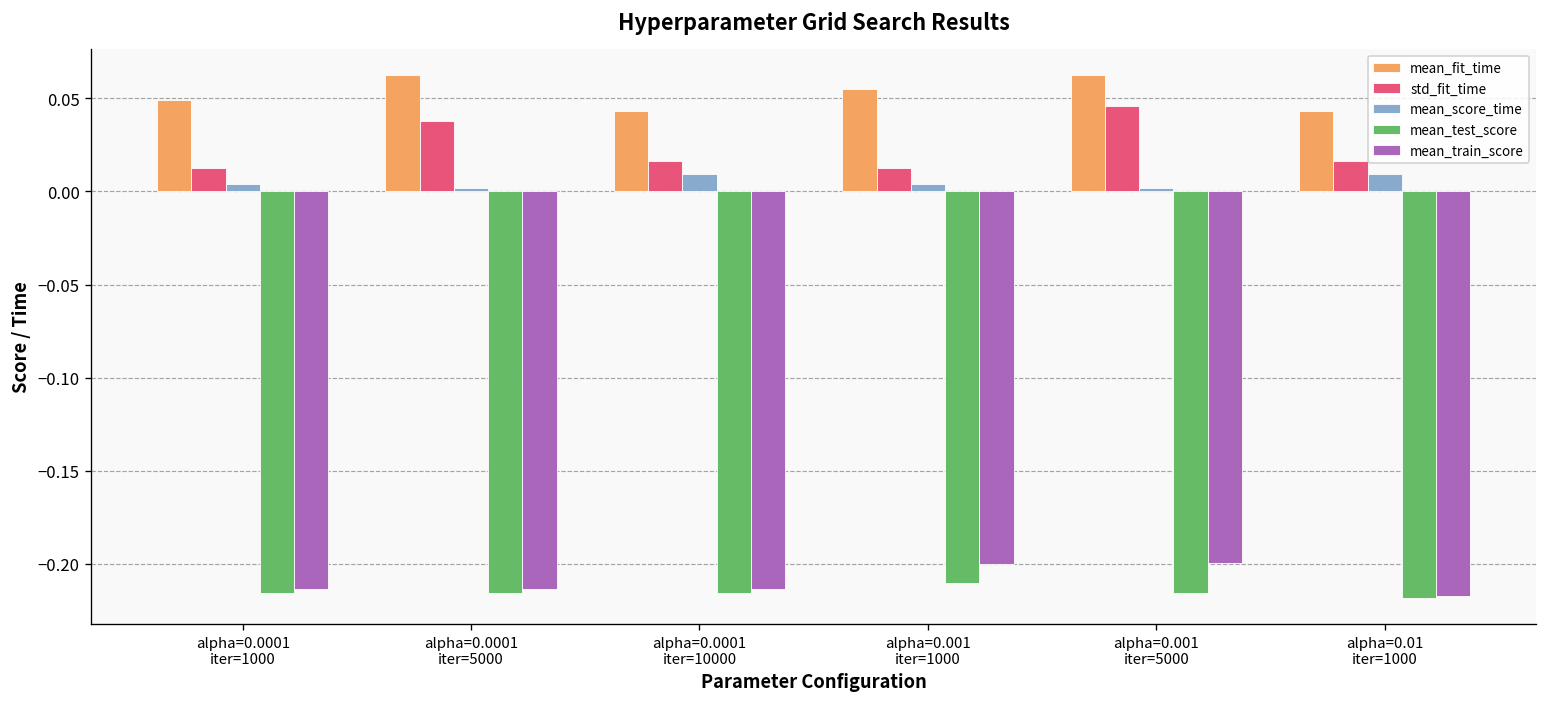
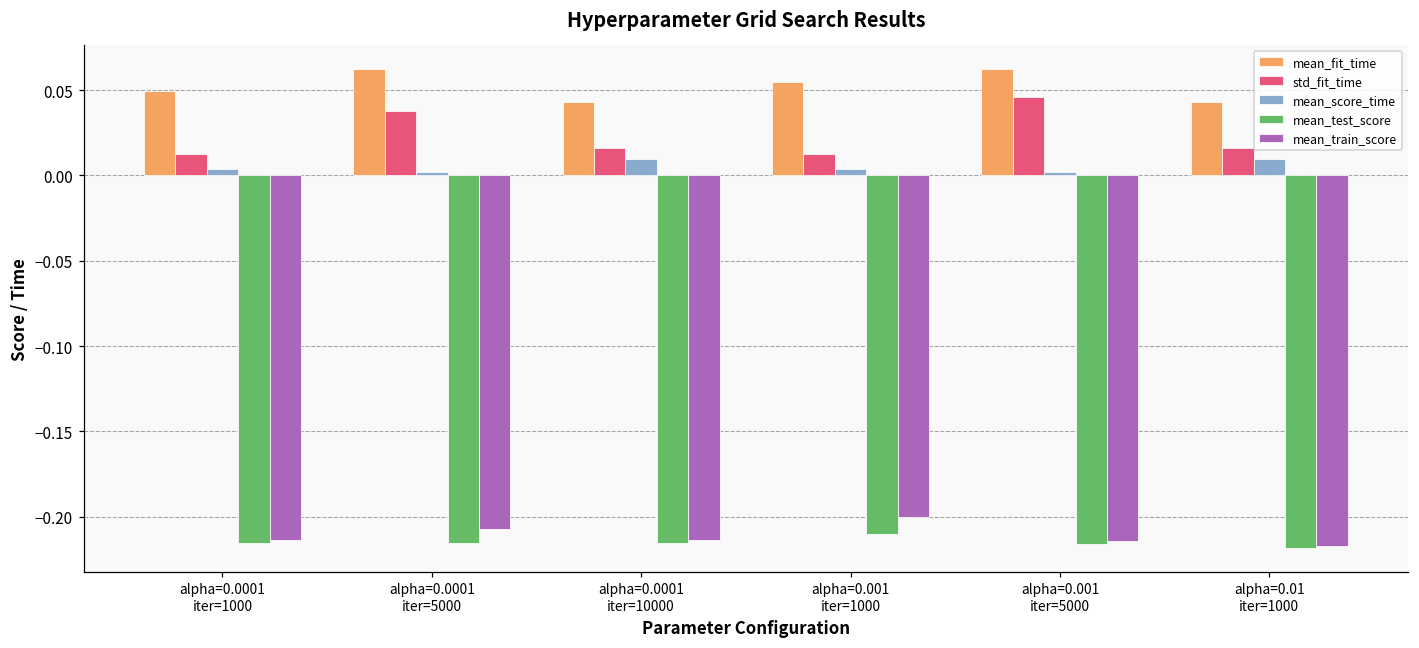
  {
    "mean_fit_time": {
      "alpha=0.0001 iter=1000": 0.049,
      "alpha=0.0001 iter=5000": 0.062,
      "alpha=0.0001 iter=10000": 0.043,
      "alpha=0.001 iter=1000": 0.055,
      "alpha=0.001 iter=5000": 0.062,
      "alpha=0.01 iter=1000": 0.043
    },
    "std_fit_time": {
      "alpha=0.0001 iter=1000": 0.013,
      "alpha=0.0001 iter=5000": 0.038,
      "alpha=0.0001 iter=10000": 0.016,
      "alpha=0.001 iter=1000": 0.013,
      "alpha=0.001 iter=5000": 0.046,
      "alpha=0.01 iter=1000": 0.016
    },
    "mean_score_time": {
      "alpha=0.0001 iter=1000": 0.004,
      "alpha=0.0001 iter=5000": 0.002,
      "alpha=0.0001 iter=10000": 0.010,
      "alpha=0.001 iter=1000": 0.004,
      "alpha=0.001 iter=5000": 0.002,
      "alpha=0.01 iter=1000": 0.010
    },
    "mean_test_score": {
      "alpha=0.0001 iter=1000": -0.215,
      "alpha=0.0001 iter=5000": -0.215,
      "alpha=0.0001 iter=10000": -0.215,
      "alpha=0.001 iter=1000": -0.210,
      "alpha=0.001 iter=5000": -0.216,
      "alpha=0.01 iter=1000": -0.218
    },
    "mean_train_score": {
      "alpha=0.0001 iter=1000": -0.214,
-     "alpha=0.0001 iter=5000": -0.214,
+     "alpha=0.0001 iter=5000": -0.207,
      "alpha=0.0001 iter=10000": -0.214,
      "alpha=0.001 iter=1000": -0.200,
-     "alpha=0.001 iter=5000": -0.199,
+     "alpha=0.001 iter=5000": -0.214,
      "alpha=0.01 iter=1000": -0.217
    }
  }
